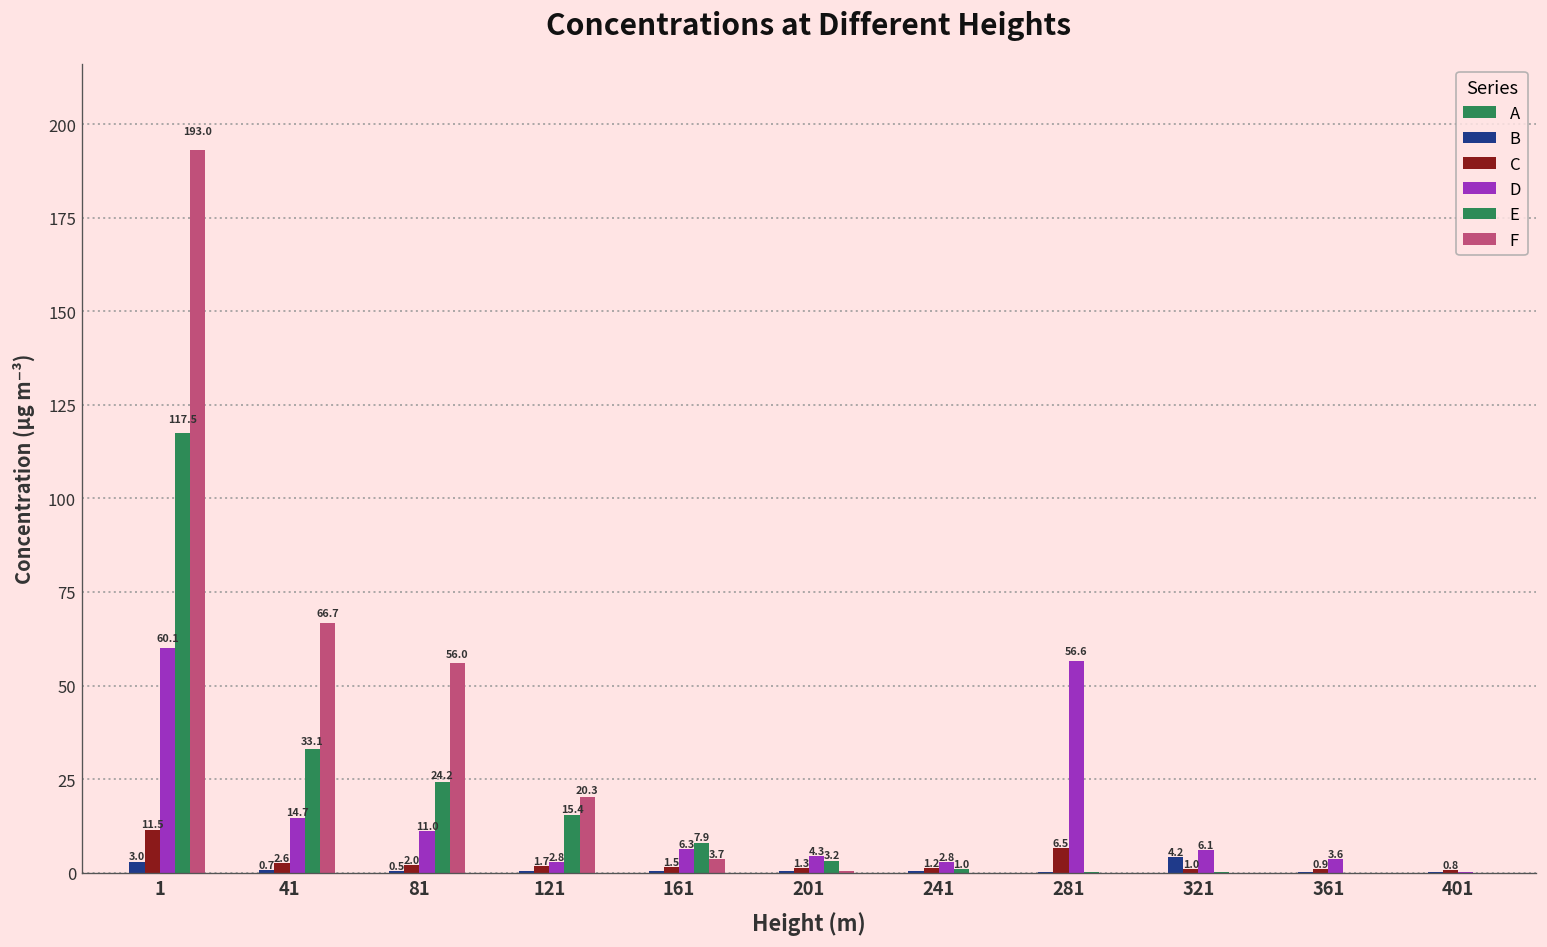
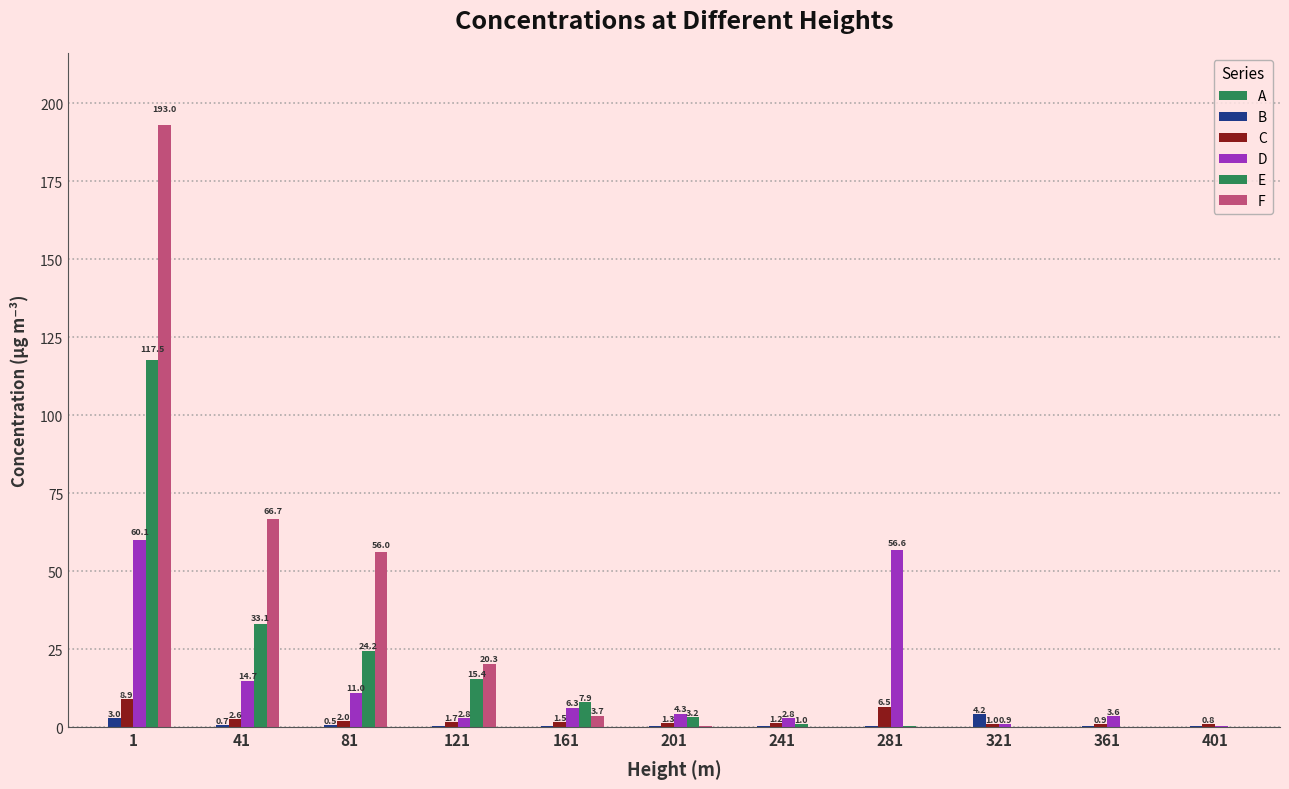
  {
    "B": {
      "1": 3.0,
      "41": 0.7,
      "81": 0.5,
      "321": 4.2
    },
    "C": {
-     "1": 11.5,
+     "1": 8.9,
      "41": 2.6,
      "81": 2.0,
      "121": 1.7,
      "161": 1.5,
      "201": 1.3,
      "241": 1.2,
      "281": 6.5,
      "321": 1.0,
      "361": 0.9,
      "401": 0.8
    },
    "D": {
      "1": 60.1,
      "41": 14.7,
      "81": 11.0,
      "121": 2.8,
      "161": 6.3,
      "201": 4.3,
      "241": 2.8,
      "281": 56.6,
-     "321": 6.1,
+     "321": 0.9,
      "361": 3.6
    },
    "F": {
      "1": 193.0,
      "41": 66.7,
      "81": 56.0,
      "121": 20.3,
      "161": 3.7
    }
  }
